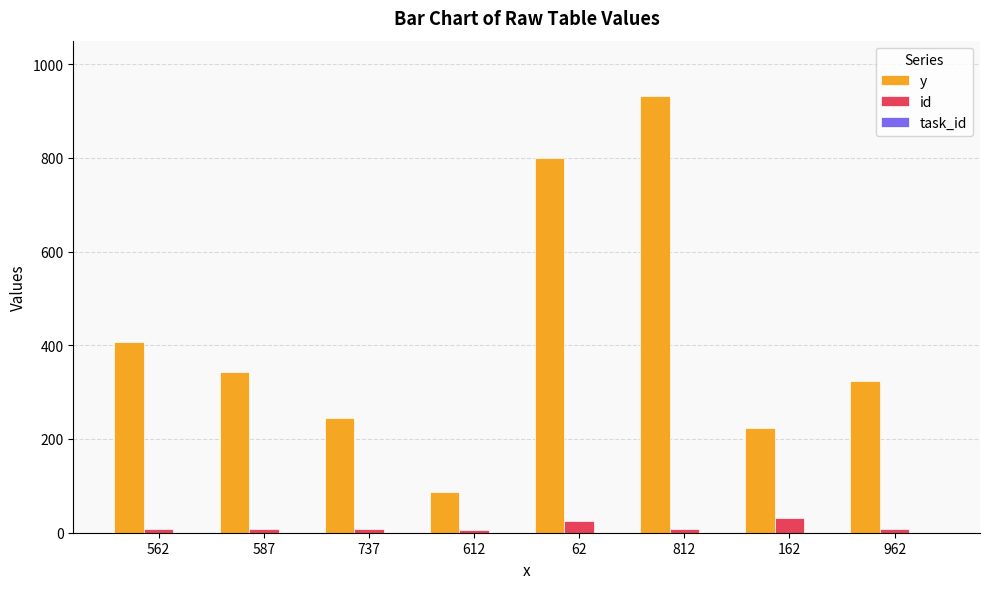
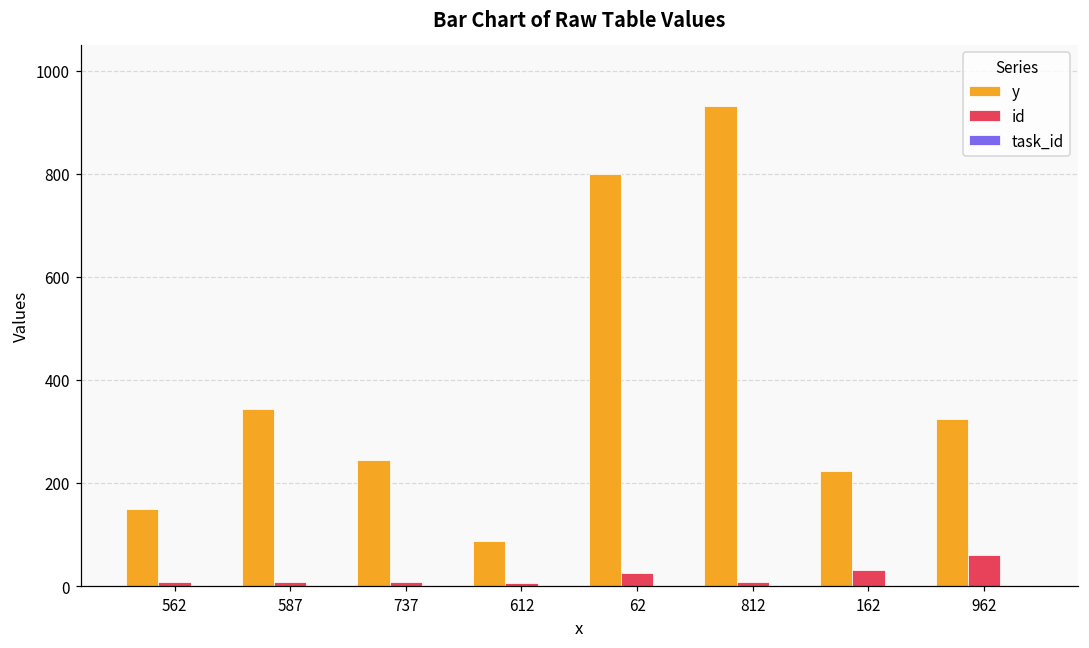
  {
    "y": {
-     "562": 410,
+     "562": 150,
      "587": 340,
      "737": 250,
      "612": 90,
      "62": 800,
      "812": 930,
      "162": 220,
      "962": 320
    },
    "id": {
      "562": 10,
      "587": 10,
      "737": 10,
      "612": 10,
      "62": 30,
      "812": 10,
      "162": 30,
-     "962": 10
+     "962": 60
    },
    "task_id": {
      "562": 0,
      "587": 0,
      "737": 0,
      "612": 0,
      "62": 0,
      "812": 0,
      "162": 0,
      "962": 0
    }
  }
